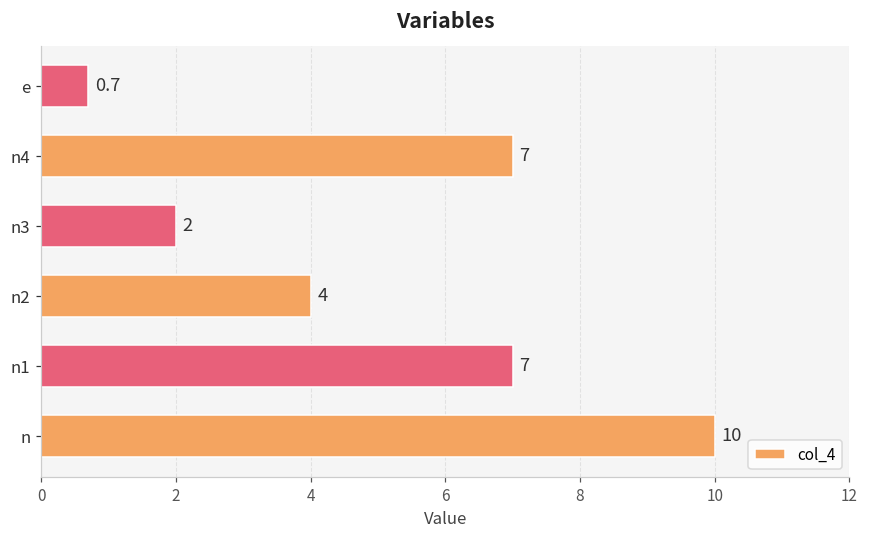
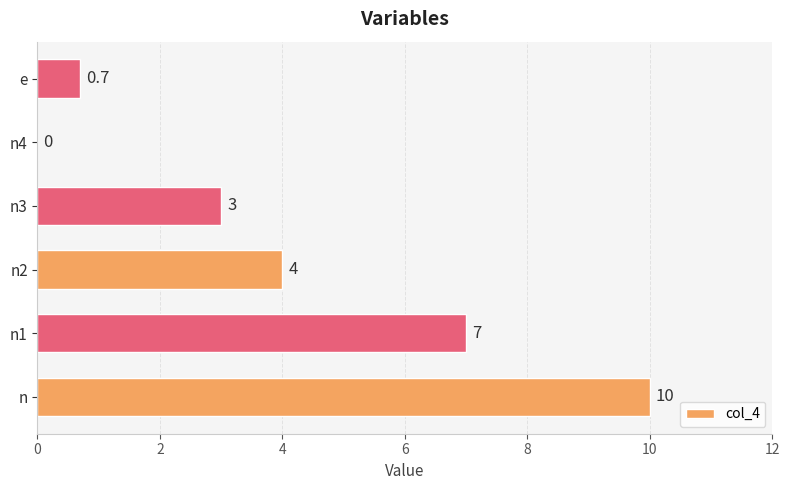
  {
    "e": 0.7,
-   "n4": 7,
-   "n3": 2,
+   "n4": 0,
+   "n3": 3,
    "n2": 4,
    "n1": 7,
    "n": 10
  }
